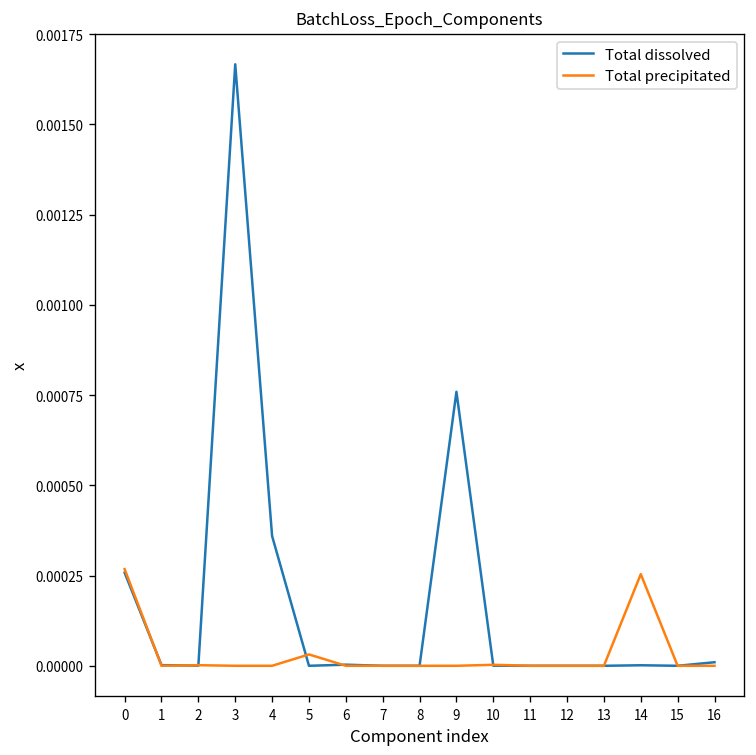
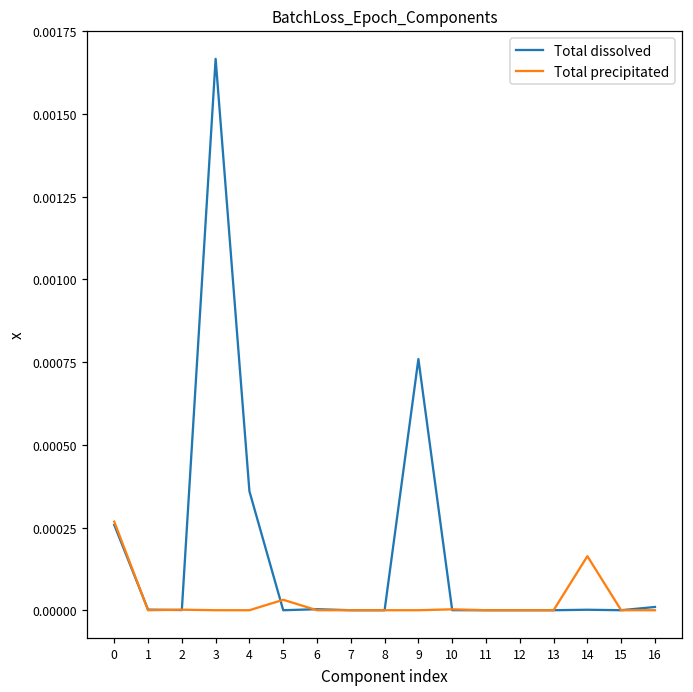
  {
    "Total dissolved": {
      "0": 0.00026,
      "3": 0.00167,
      "4": 0.00036,
      "5": 0.00000,
      "9": 0.00076,
      "14": 0.00000,
      "16": 0.00001
    },
    "Total precipitated": {
      "0": 0.00027,
      "3": 0.00000,
      "4": 0.00000,
      "5": 0.00003,
      "9": 0.00000,
-     "14": 0.00025,
+     "14": 0.00016,
      "16": 0.00000
    }
  }
